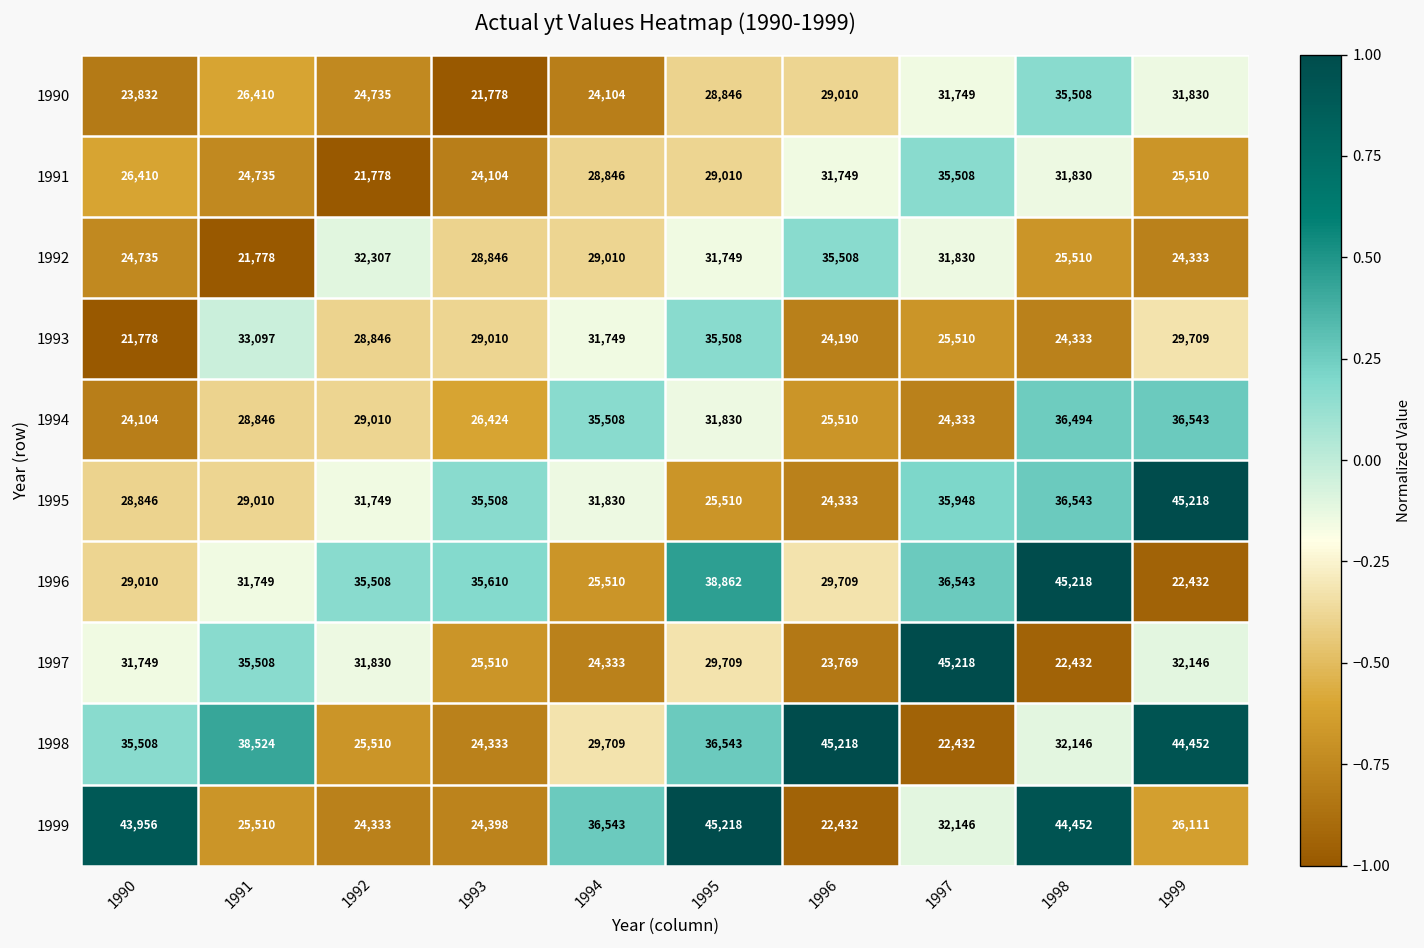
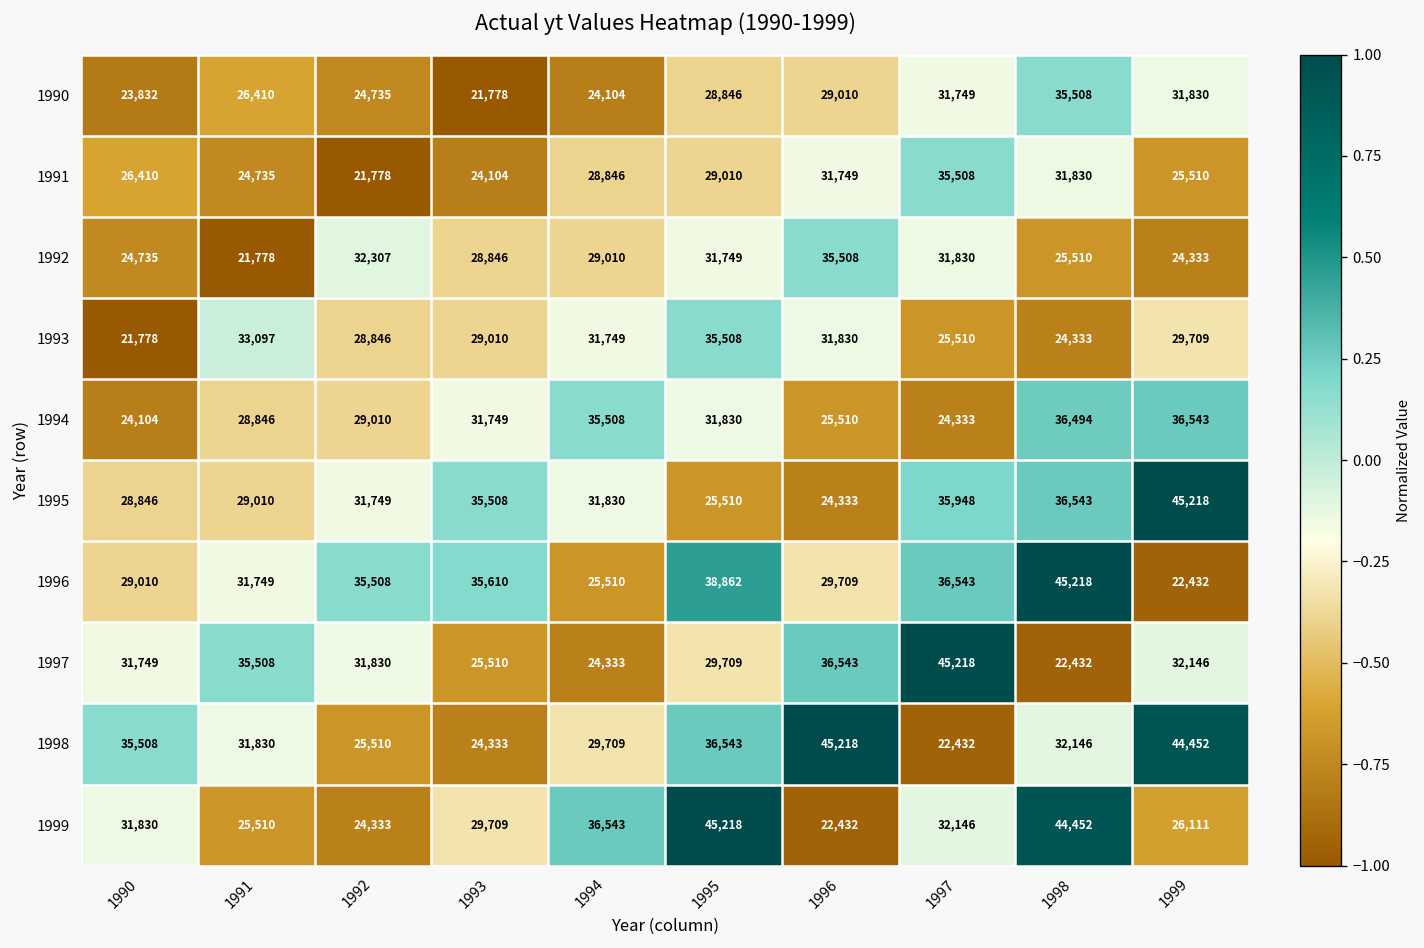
  {
    "1990": {
      "1990": "23,832",
      "1991": "26,410",
      "1992": "24,735",
      "1993": "21,778",
      "1994": "24,104",
      "1995": "28,846",
      "1996": "29,010",
      "1997": "31,749",
      "1998": "35,508",
      "1999": "31,830"
    },
    "1991": {
      "1990": "26,410",
      "1991": "24,735",
      "1992": "21,778",
      "1993": "24,104",
      "1994": "28,846",
      "1995": "29,010",
      "1996": "31,749",
      "1997": "35,508",
      "1998": "31,830",
      "1999": "25,510"
    },
    "1992": {
      "1990": "24,735",
      "1991": "21,778",
      "1992": "32,307",
      "1993": "28,846",
      "1994": "29,010",
      "1995": "31,749",
      "1996": "35,508",
      "1997": "31,830",
      "1998": "25,510",
      "1999": "24,333"
    },
    "1993": {
      "1990": "21,778",
      "1991": "33,097",
      "1992": "28,846",
      "1993": "29,010",
      "1994": "31,749",
      "1995": "35,508",
-     "1996": "24,190",
+     "1996": "31,830",
      "1997": "25,510",
      "1998": "24,333",
      "1999": "29,709"
    },
    "1994": {
      "1990": "24,104",
      "1991": "28,846",
      "1992": "29,010",
-     "1993": "26,424",
+     "1993": "31,749",
      "1994": "35,508",
      "1995": "31,830",
      "1996": "25,510",
      "1997": "24,333",
      "1998": "36,494",
      "1999": "36,543"
    },
    "1995": {
      "1990": "28,846",
      "1991": "29,010",
      "1992": "31,749",
      "1993": "35,508",
      "1994": "31,830",
      "1995": "25,510",
      "1996": "24,333",
      "1997": "35,948",
      "1998": "36,543",
      "1999": "45,218"
    },
    "1996": {
      "1990": "29,010",
      "1991": "31,749",
      "1992": "35,508",
      "1993": "35,610",
      "1994": "25,510",
      "1995": "38,862",
      "1996": "29,709",
      "1997": "36,543",
      "1998": "45,218",
      "1999": "22,432"
    },
    "1997": {
      "1990": "31,749",
      "1991": "35,508",
      "1992": "31,830",
      "1993": "25,510",
      "1994": "24,333",
      "1995": "29,709",
-     "1996": "23,769",
+     "1996": "36,543",
      "1997": "45,218",
      "1998": "22,432",
      "1999": "32,146"
    },
    "1998": {
      "1990": "35,508",
-     "1991": "38,524",
+     "1991": "31,830",
      "1992": "25,510",
      "1993": "24,333",
      "1994": "29,709",
      "1995": "36,543",
      "1996": "45,218",
      "1997": "22,432",
      "1998": "32,146",
      "1999": "44,452"
    },
    "1999": {
-     "1990": "43,956",
+     "1990": "31,830",
      "1991": "25,510",
      "1992": "24,333",
-     "1993": "24,398",
+     "1993": "29,709",
      "1994": "36,543",
      "1995": "45,218",
      "1996": "22,432",
      "1997": "32,146",
      "1998": "44,452",
      "1999": "26,111"
    }
  }
